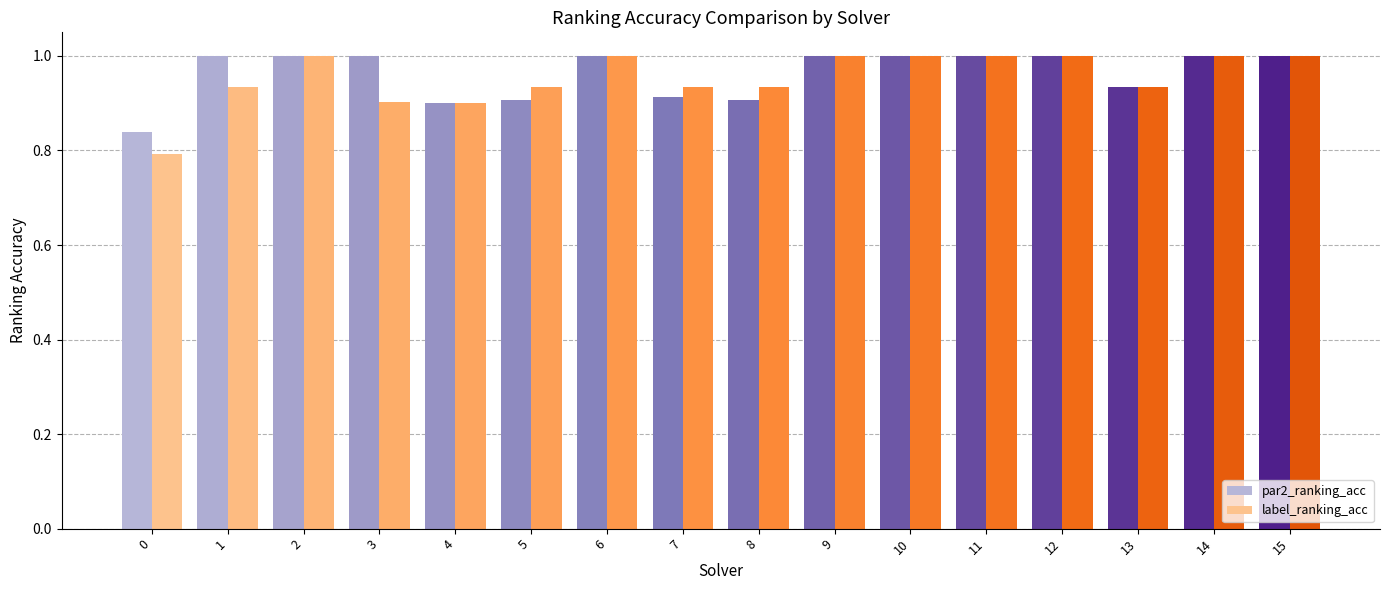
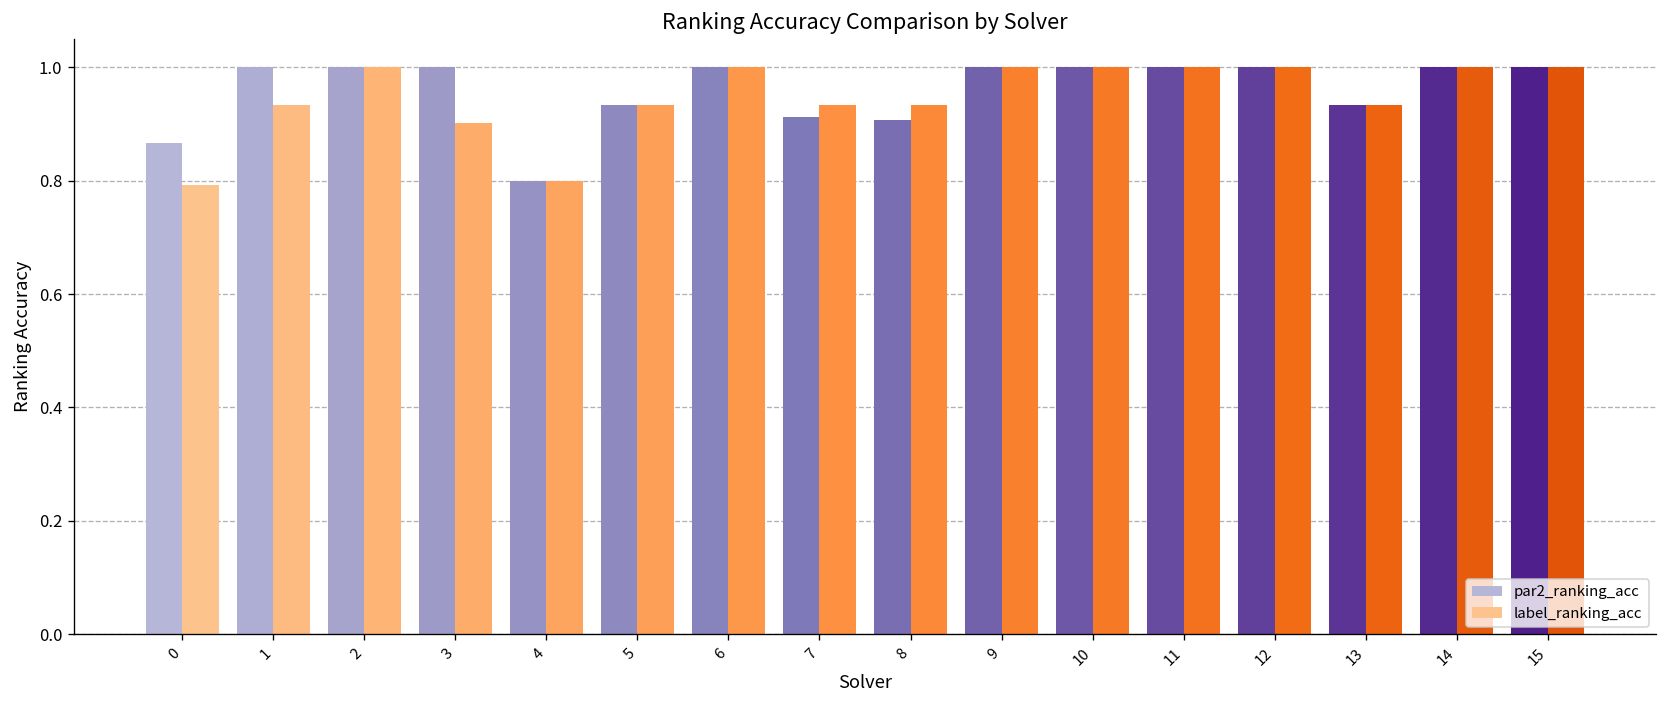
  {
    "par2_ranking_acc": {
-     "0": 0.84,
+     "0": 0.87,
      "1": 1.00,
      "2": 1.00,
      "3": 1.00,
-     "4": 0.9,
-     "5": 0.91,
+     "4": 0.8,
+     "5": 0.93,
      "6": 1.00,
      "7": 0.91,
      "8": 0.91,
      "9": 1.00,
      "10": 1.00,
      "11": 1.00,
      "12": 1.00,
      "13": 0.93,
      "14": 1.00,
      "15": 1.00
    },
    "label_ranking_acc": {
      "0": 0.79,
      "1": 0.93,
      "2": 1.0,
      "3": 0.9,
-     "4": 0.9,
+     "4": 0.8,
      "5": 0.93,
      "6": 1.0,
      "7": 0.93,
      "8": 0.93,
      "9": 1.0,
      "10": 1.0,
      "11": 1.0,
      "12": 1.0,
      "13": 0.93,
      "14": 1.0,
      "15": 1.0
    }
  }
